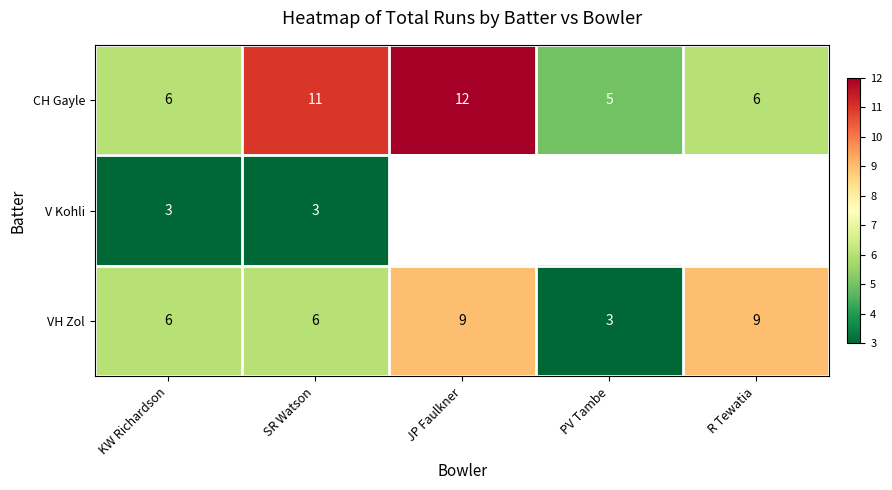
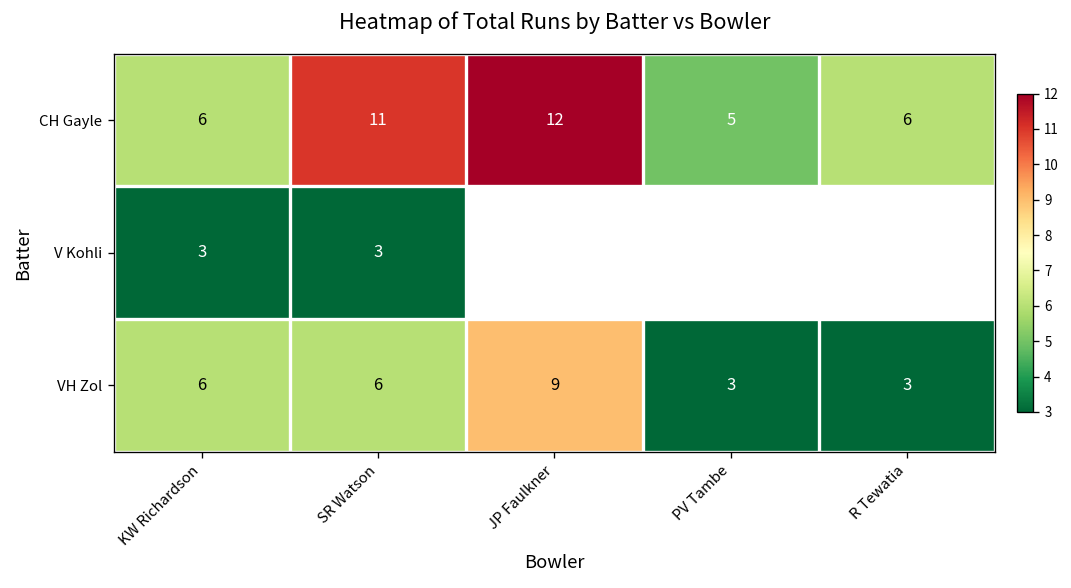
  {
    "CH Gayle": {
      "KW Richardson": 6,
      "SR Watson": 11,
      "JP Faulkner": 12,
      "PV Tambe": 5,
      "R Tewatia": 6
    },
    "V Kohli": {
      "KW Richardson": 3,
      "SR Watson": 3
    },
    "VH Zol": {
      "KW Richardson": 6,
      "SR Watson": 6,
      "JP Faulkner": 9,
      "PV Tambe": 3,
-     "R Tewatia": 9
+     "R Tewatia": 3
    }
  }
